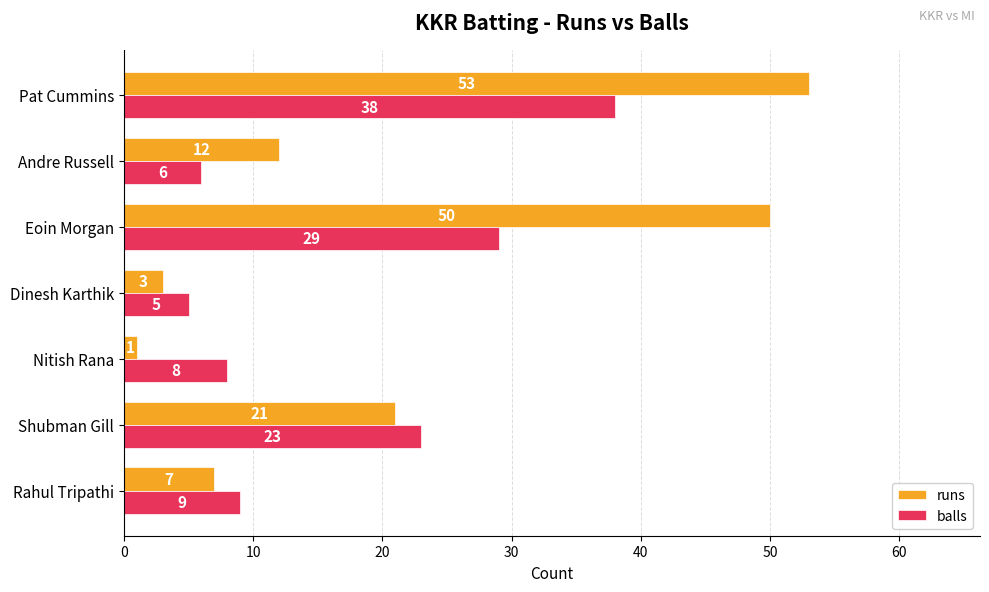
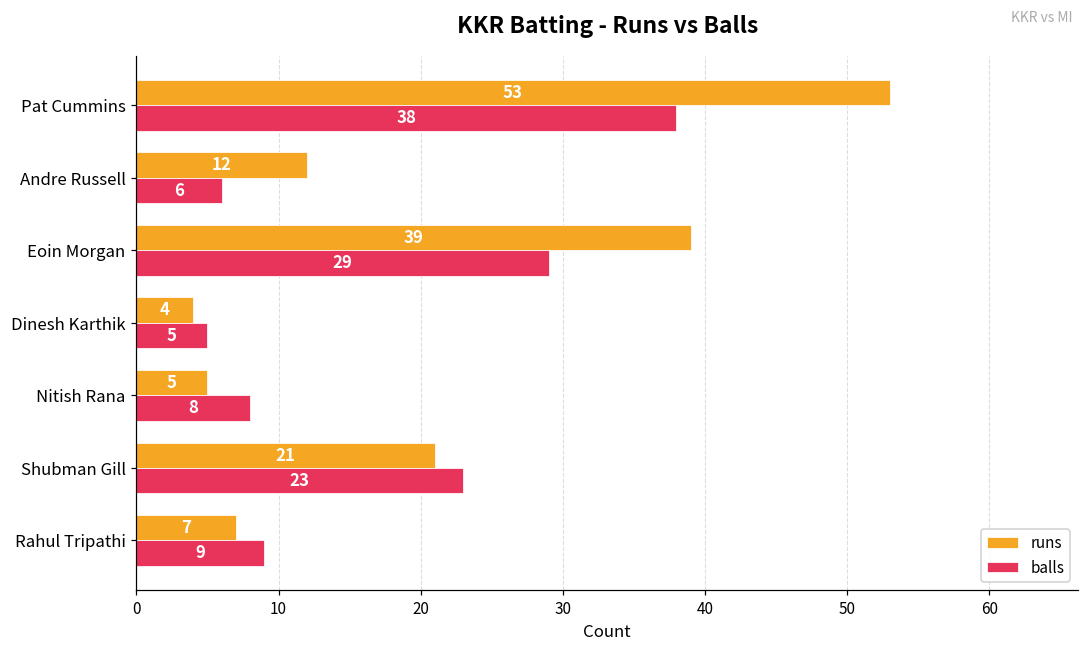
  {
    "runs": {
      "Pat Cummins": 53,
      "Andre Russell": 12,
-     "Eoin Morgan": 50,
-     "Dinesh Karthik": 3,
-     "Nitish Rana": 1,
+     "Eoin Morgan": 39,
+     "Dinesh Karthik": 4,
+     "Nitish Rana": 5,
      "Shubman Gill": 21,
      "Rahul Tripathi": 7
    },
    "balls": {
      "Pat Cummins": 38,
      "Andre Russell": 6,
      "Eoin Morgan": 29,
      "Dinesh Karthik": 5,
      "Nitish Rana": 8,
      "Shubman Gill": 23,
      "Rahul Tripathi": 9
    }
  }
